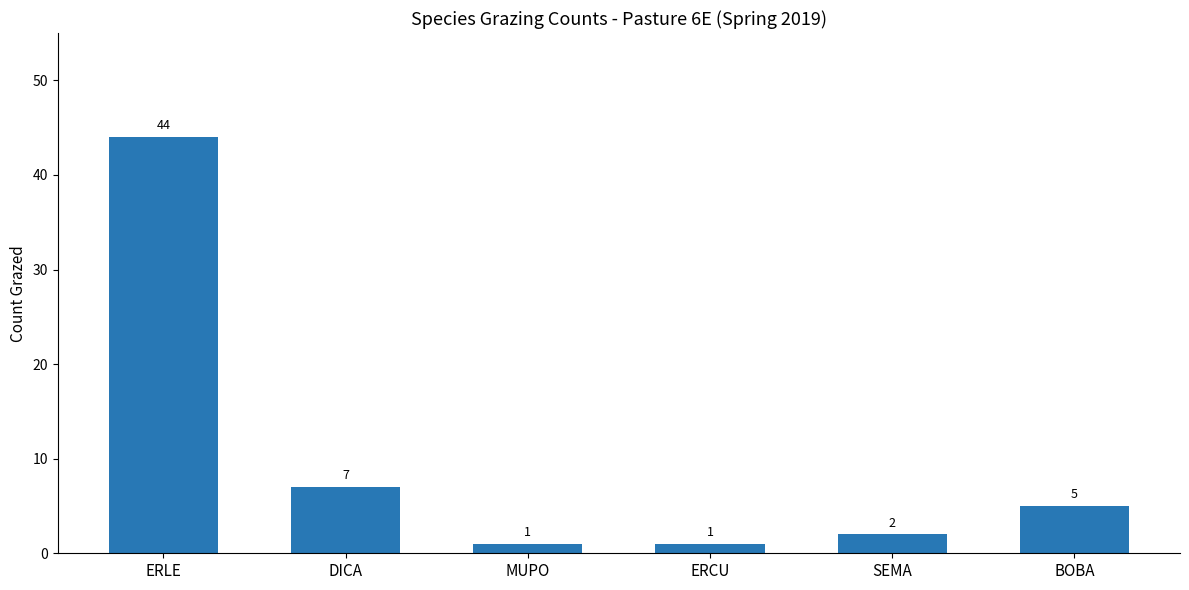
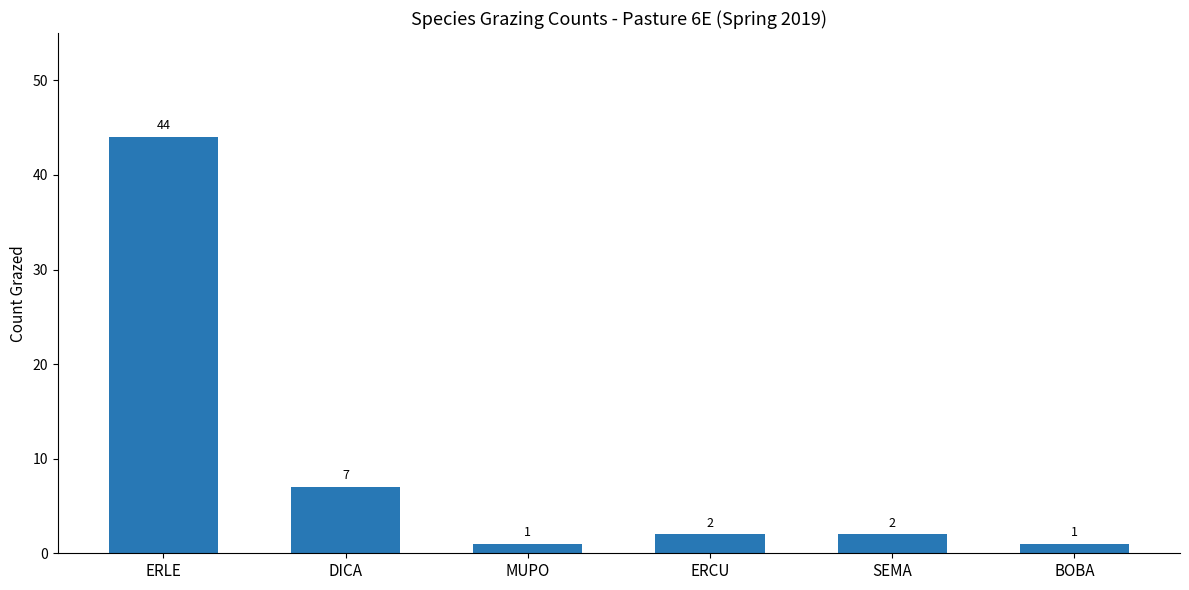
  {
    "ERLE": 44,
    "DICA": 7,
    "MUPO": 1,
-   "ERCU": 1,
+   "ERCU": 2,
    "SEMA": 2,
-   "BOBA": 5
+   "BOBA": 1
  }
